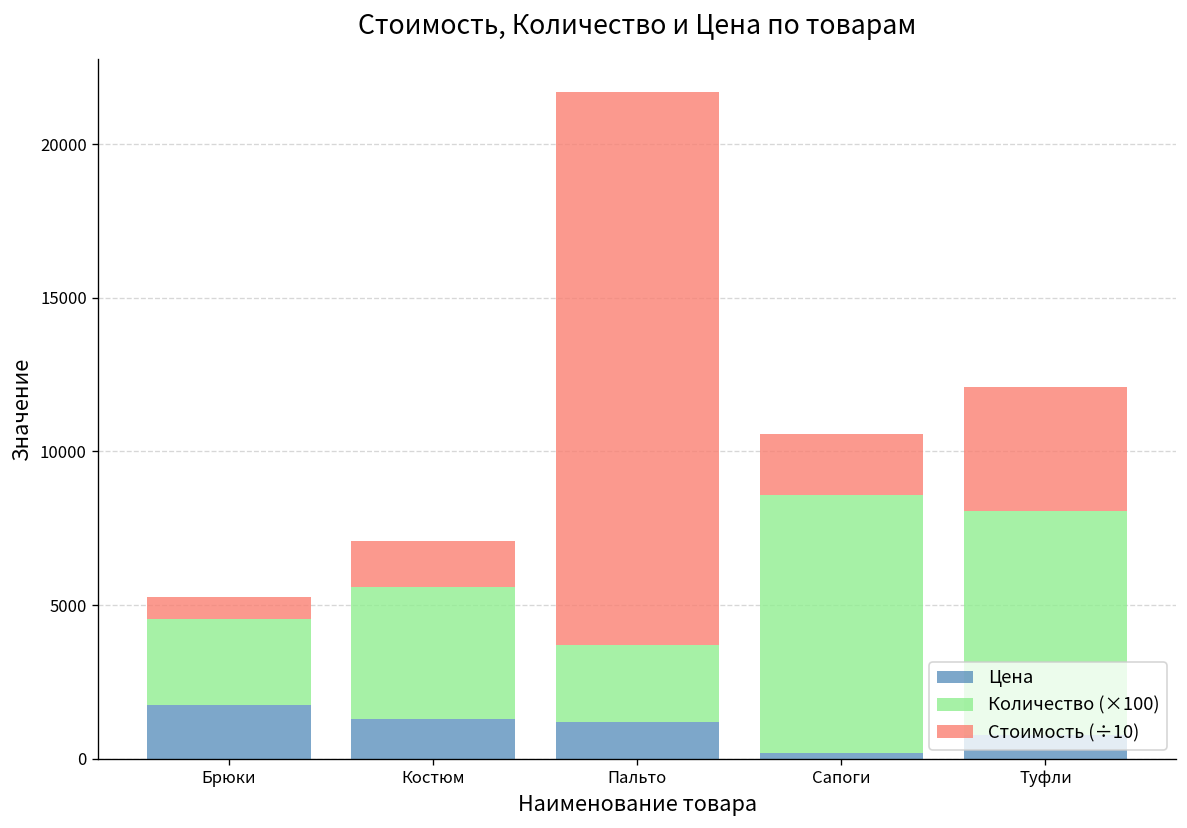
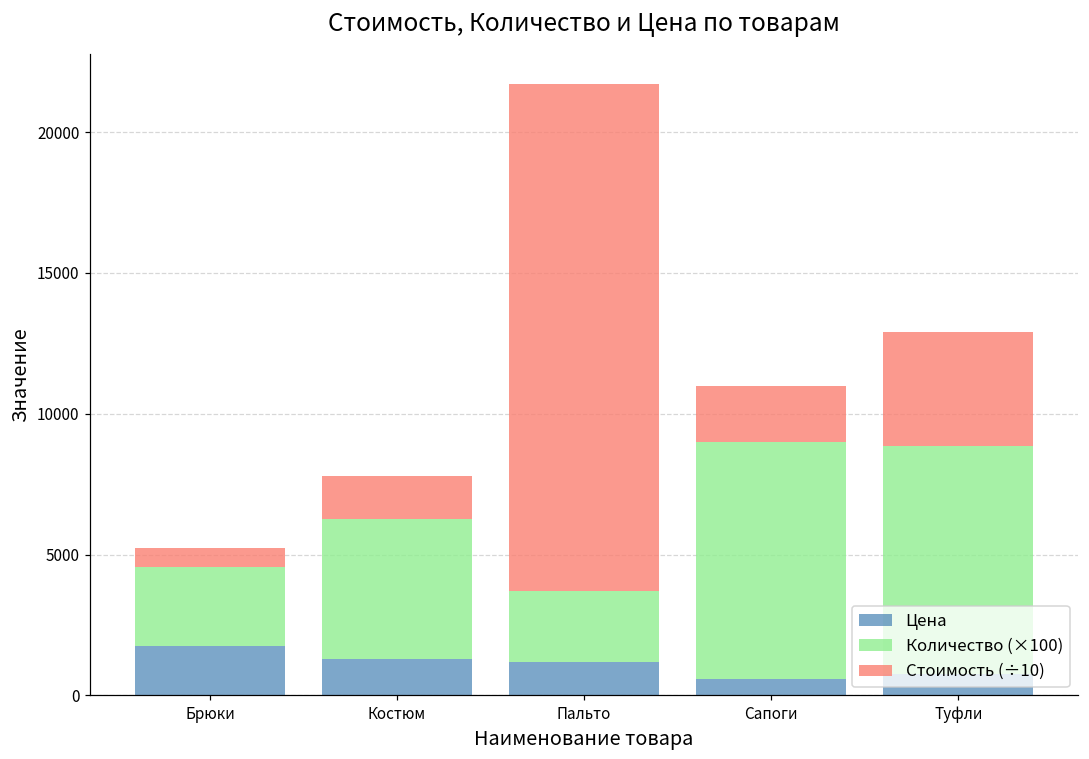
  {
    "Цена": {
      "Брюки": 1700,
      "Костюм": 1300,
      "Пальто": 1200,
-     "Сапоги": 200
+     "Сапоги": 600
    },
    "Количество (×100)": {
      "Брюки": 2800,
-     "Костюм": 4300,
+     "Костюм": 5000,
      "Пальто": 2500,
      "Сапоги": 8400,
-     "Туфли": 7300
+     "Туфли": 8100
    },
    "Стоимость (÷10)": {
      "Брюки": 700,
      "Костюм": 1500,
      "Пальто": 18000,
      "Сапоги": 2000,
      "Туфли": 4000
    }
  }
